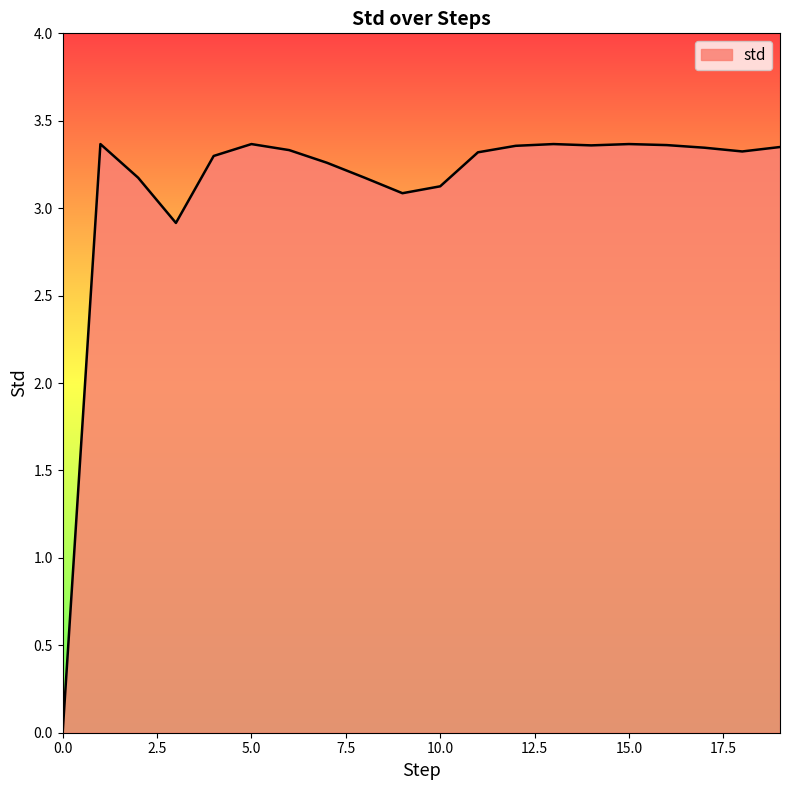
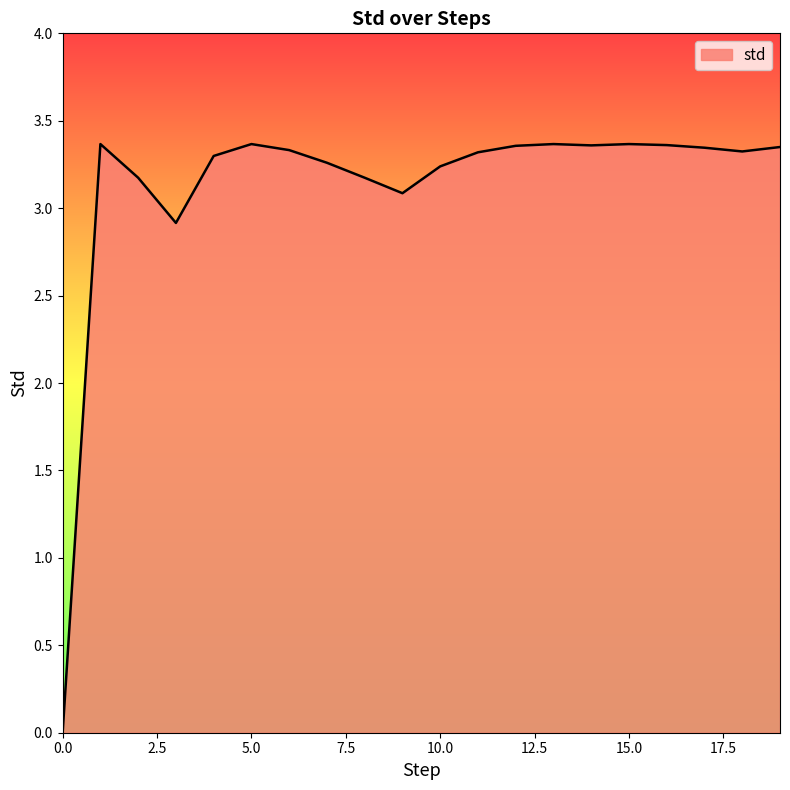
  {
    "0.0": 0.00,
    "5.0": 3.37,
-   "10.0": 3.13,
+   "10.0": 3.24,
    "15.0": 3.37
  }
